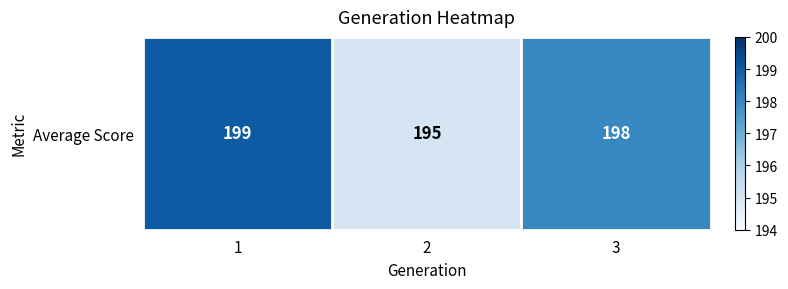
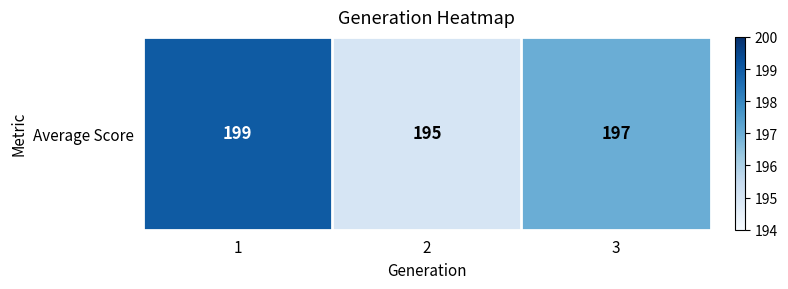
  {
    "Average Score": {
      "1": 199,
      "2": 195,
-     "3": 198
+     "3": 197
    }
  }
